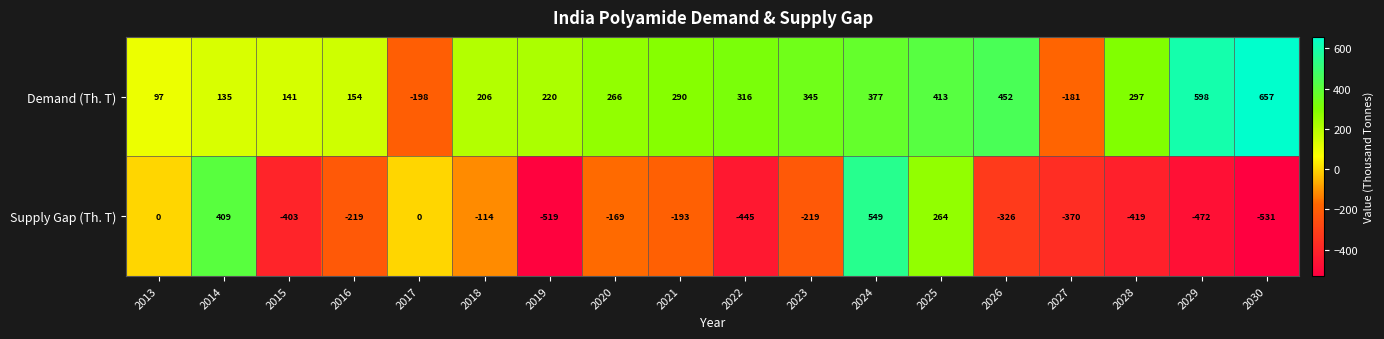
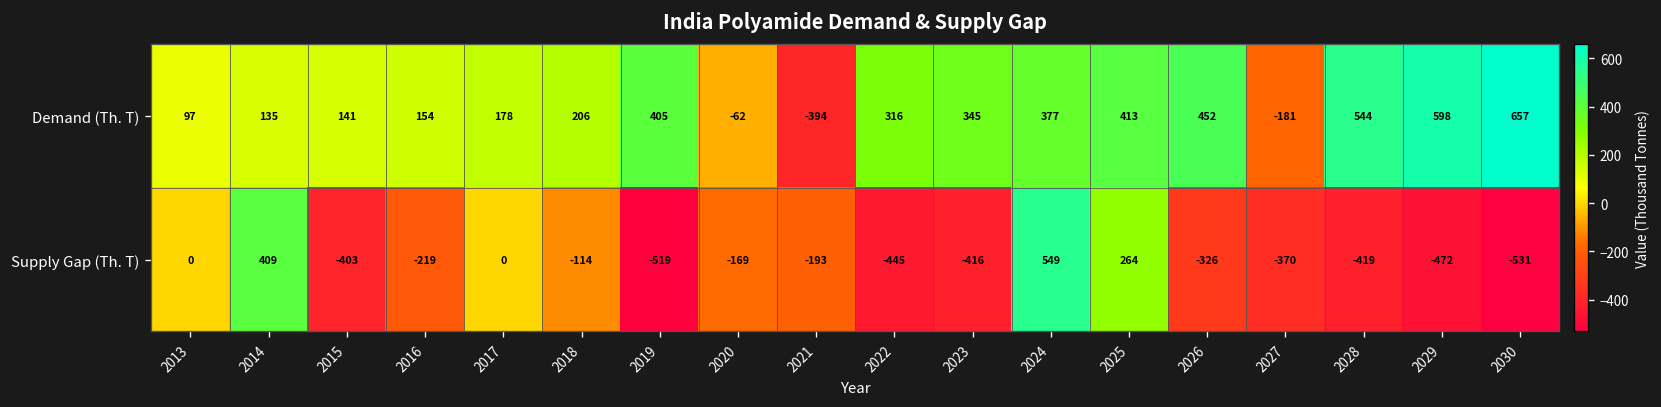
  {
    "Demand (Th. T)": {
      "2013": 97,
      "2014": 135,
      "2015": 141,
      "2016": 154,
-     "2017": -198,
+     "2017": 178,
      "2018": 206,
-     "2019": 220,
-     "2020": 266,
-     "2021": 290,
+     "2019": 405,
+     "2020": -62,
+     "2021": -394,
      "2022": 316,
      "2023": 345,
      "2024": 377,
      "2025": 413,
      "2026": 452,
      "2027": -181,
-     "2028": 297,
+     "2028": 544,
      "2029": 598,
      "2030": 657
    },
    "Supply Gap (Th. T)": {
      "2013": 0,
      "2014": 409,
      "2015": -403,
      "2016": -219,
      "2017": 0,
      "2018": -114,
      "2019": -519,
      "2020": -169,
      "2021": -193,
      "2022": -445,
-     "2023": -219,
+     "2023": -416,
      "2024": 549,
      "2025": 264,
      "2026": -326,
      "2027": -370,
      "2028": -419,
      "2029": -472,
      "2030": -531
    }
  }
